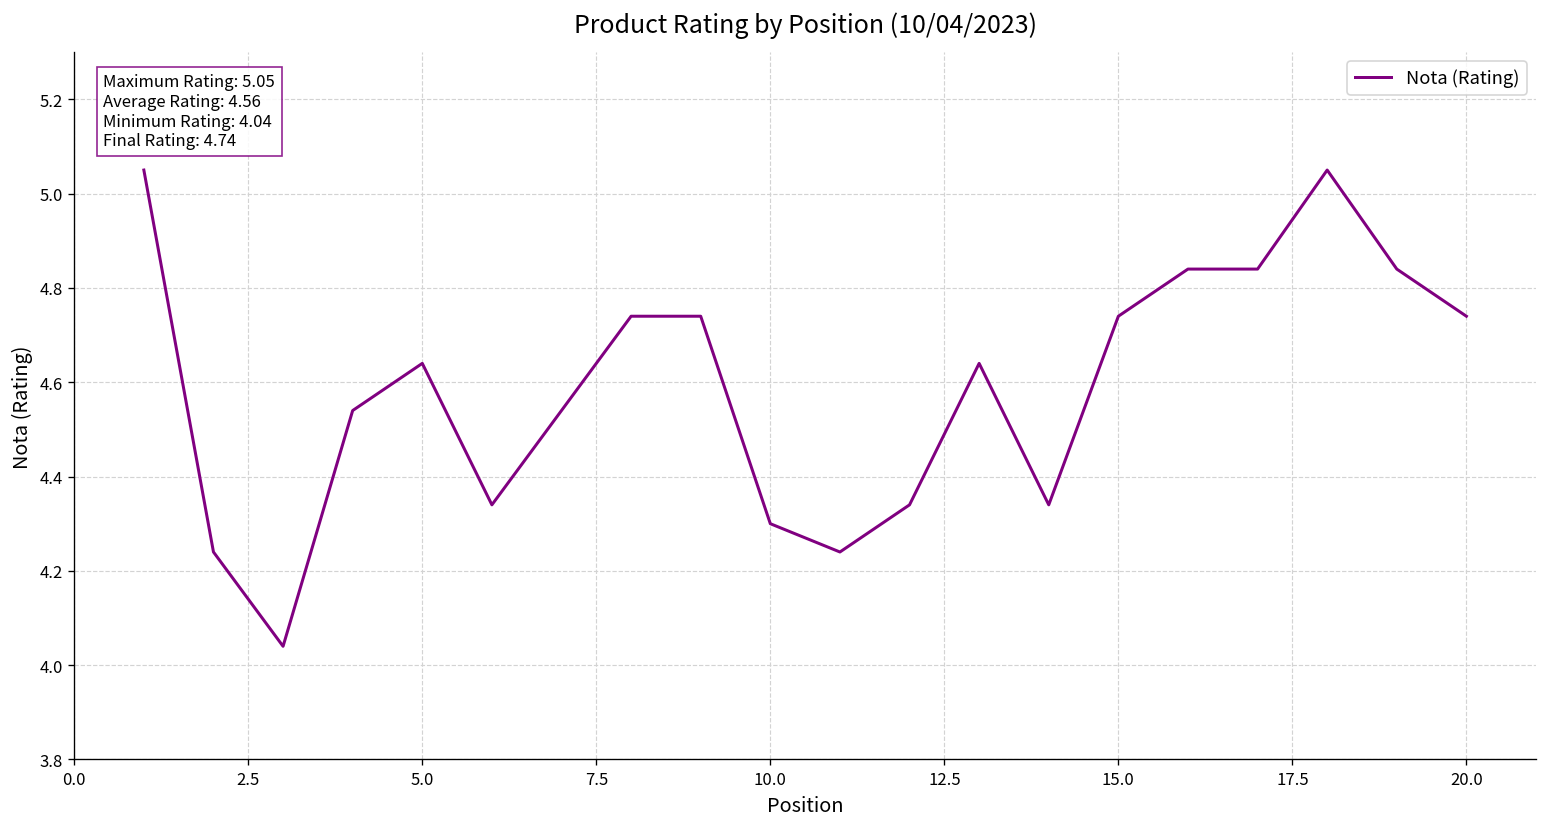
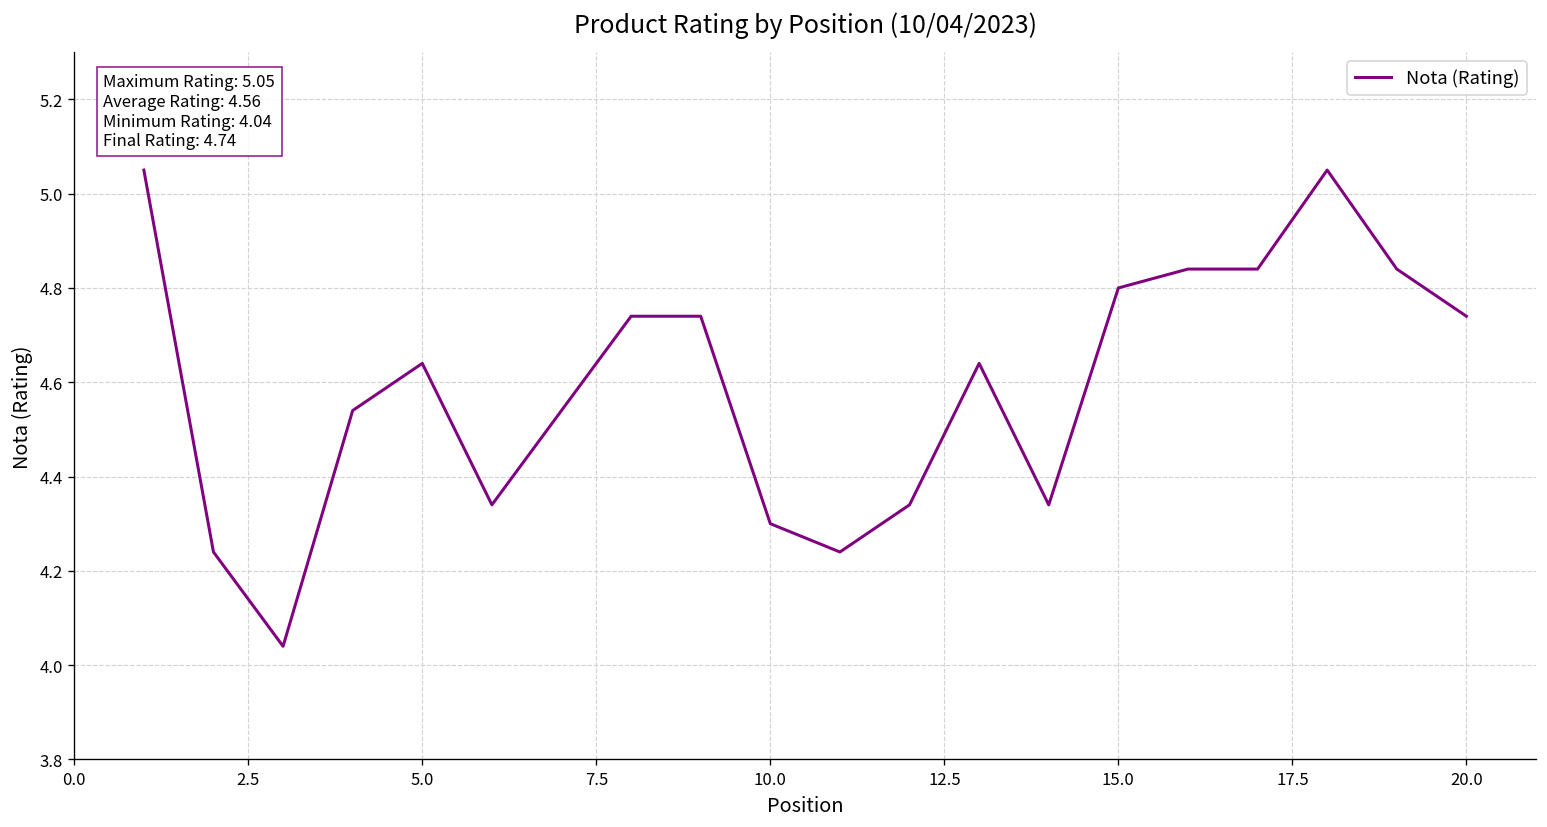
  {
    "5.0": 4.64,
    "10.0": 4.30,
-   "15.0": 4.74,
+   "15.0": 4.80,
    "20.0": 4.74
  }
